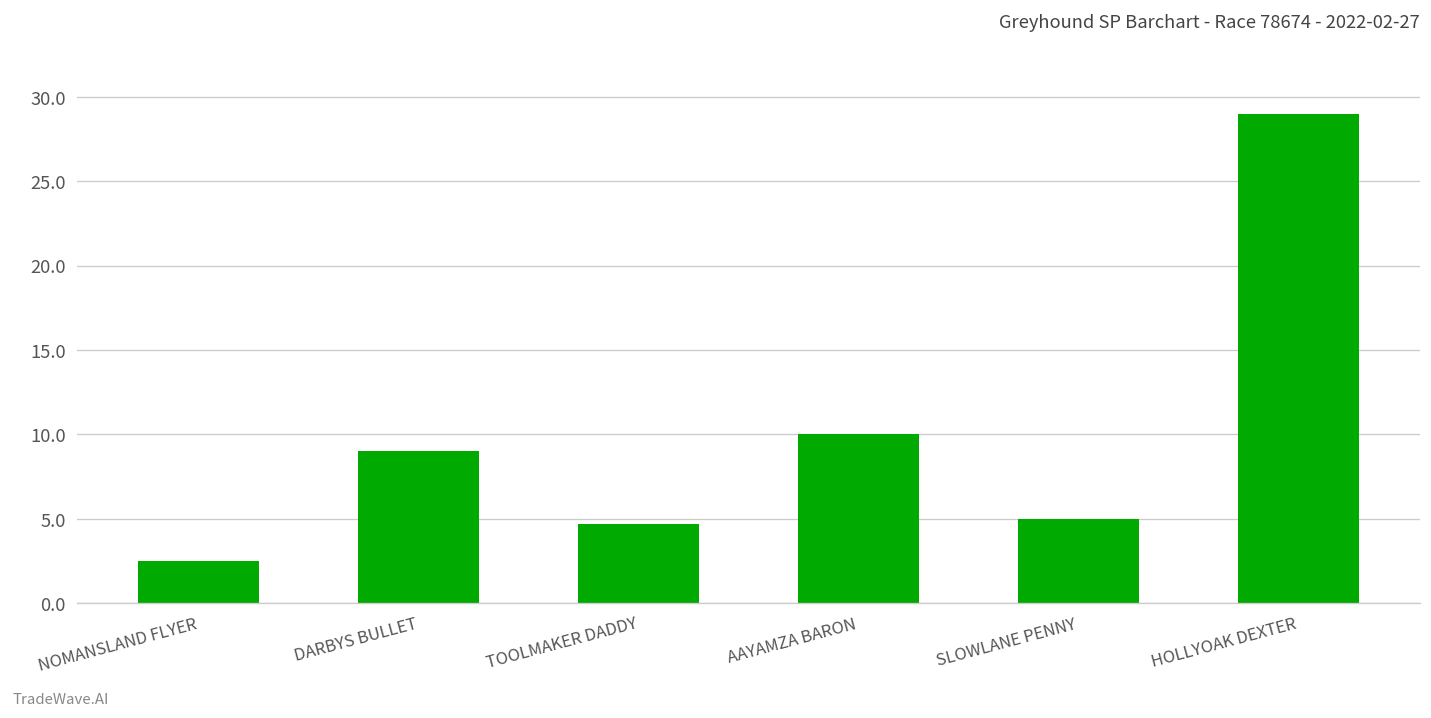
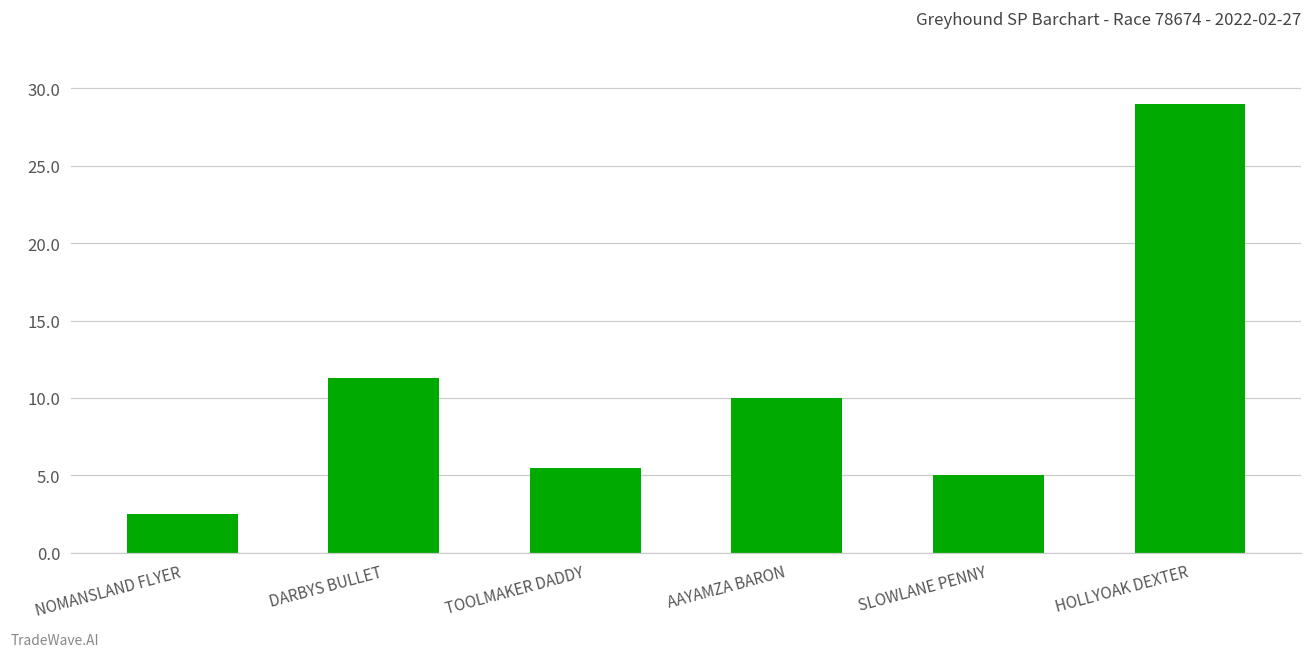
  {
    "NOMANSLAND FLYER": 2.5,
-   "DARBYS BULLET": 9.0,
-   "TOOLMAKER DADDY": 4.7,
+   "DARBYS BULLET": 11.3,
+   "TOOLMAKER DADDY": 5.5,
    "AAYAMZA BARON": 10.0,
    "SLOWLANE PENNY": 5.0,
    "HOLLYOAK DEXTER": 29.0
  }
